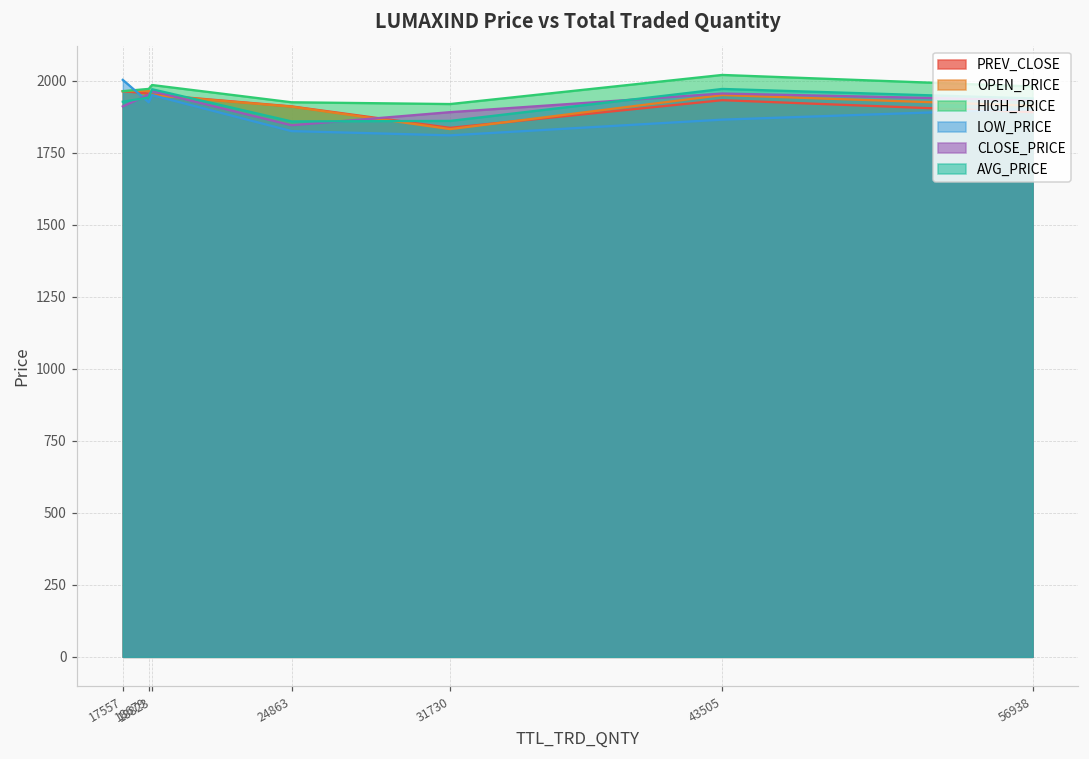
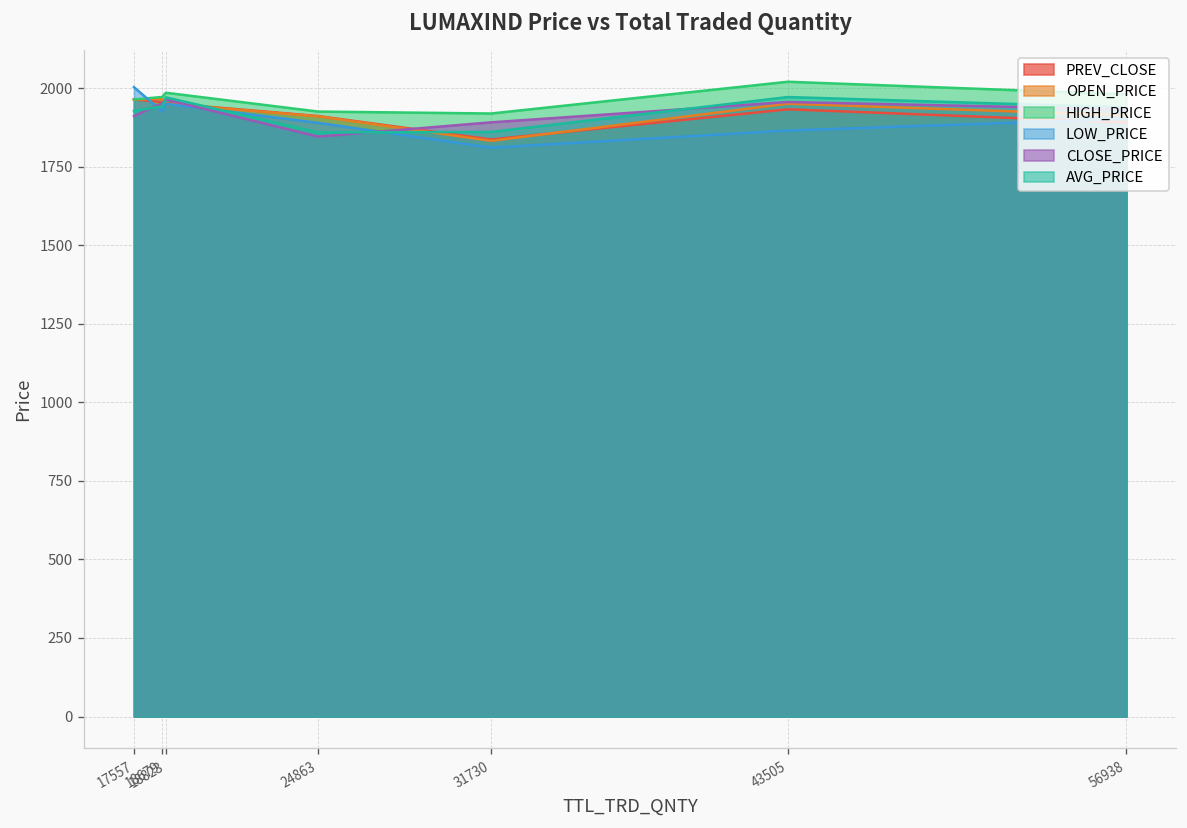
  {
    "LOW_PRICE": {
      "17557": 2000,
      "18679": 1930,
-     "24863": 1830,
+     "24863": 1890,
      "31730": 1810,
      "43505": 1860
    },
    "CLOSE_PRICE": {
      "17557": 1910,
      "24863": 1850,
      "31730": 1890
    }
  }
